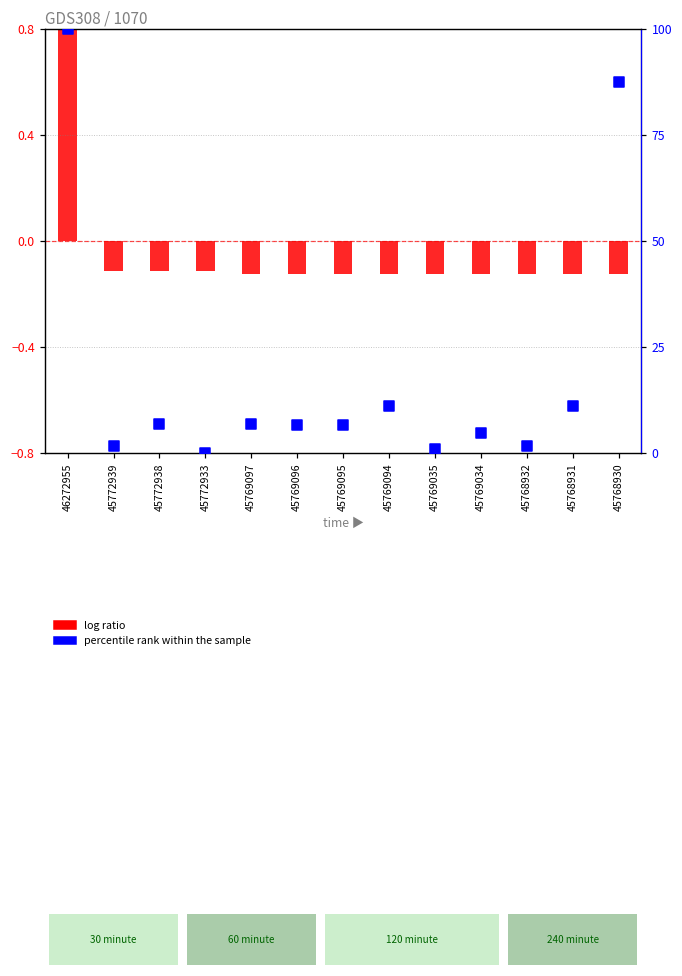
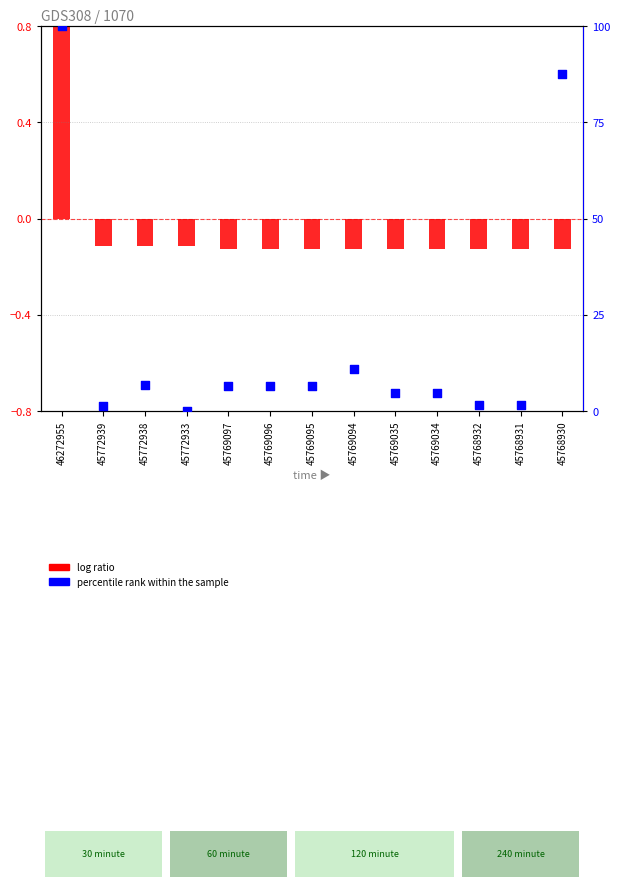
  {
    "log ratio": {
      "46272955": 0.80,
      "45772939": -0.11,
      "45772938": -0.11,
      "45772933": -0.11,
      "45769097": -0.13,
      "45769096": -0.13,
      "45769095": -0.13,
      "45769094": -0.13,
      "45769035": -0.13,
      "45769034": -0.13,
      "45768932": -0.13,
      "45768931": -0.13,
      "45768930": -0.13
    },
    "percentile rank within the sample": {
-     "45769035": 1,
-     "45768931": 11
+     "45769035": 5,
+     "45768931": 2
    }
  }
